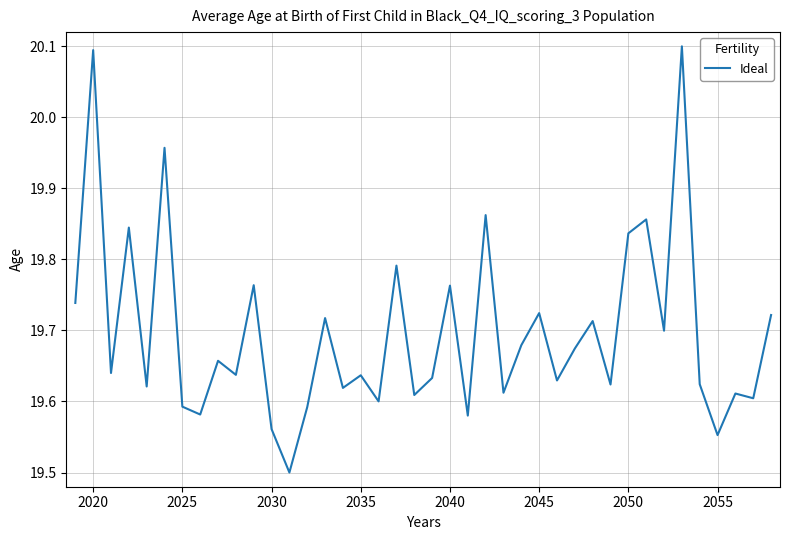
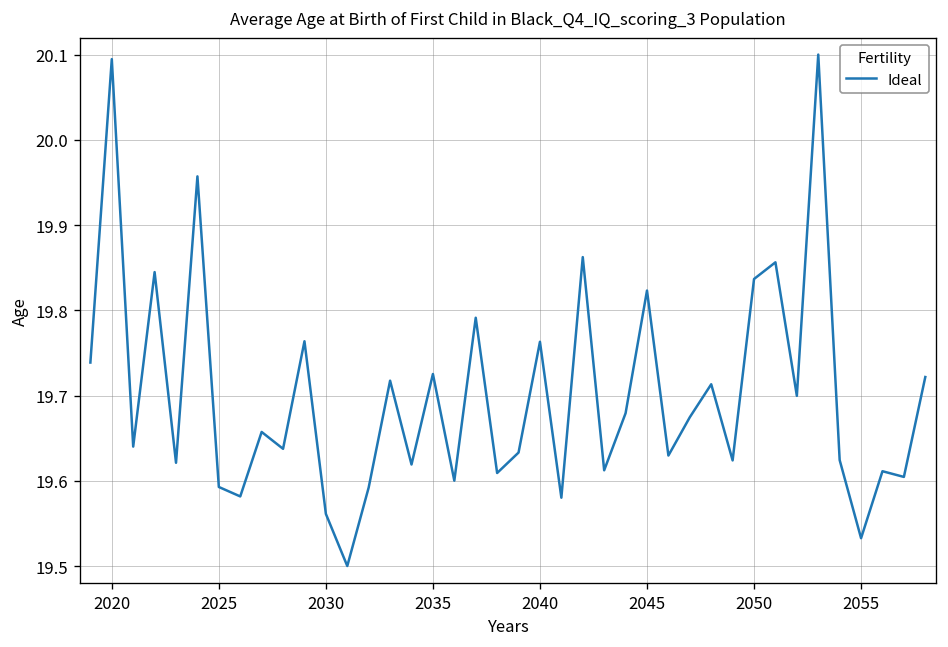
  {
    "2020": 20.09,
    "2025": 19.59,
    "2030": 19.56,
-   "2035": 19.64,
+   "2035": 19.73,
    "2040": 19.76,
-   "2045": 19.72,
+   "2045": 19.82,
    "2050": 19.84,
-   "2055": 19.55
+   "2055": 19.53
  }
